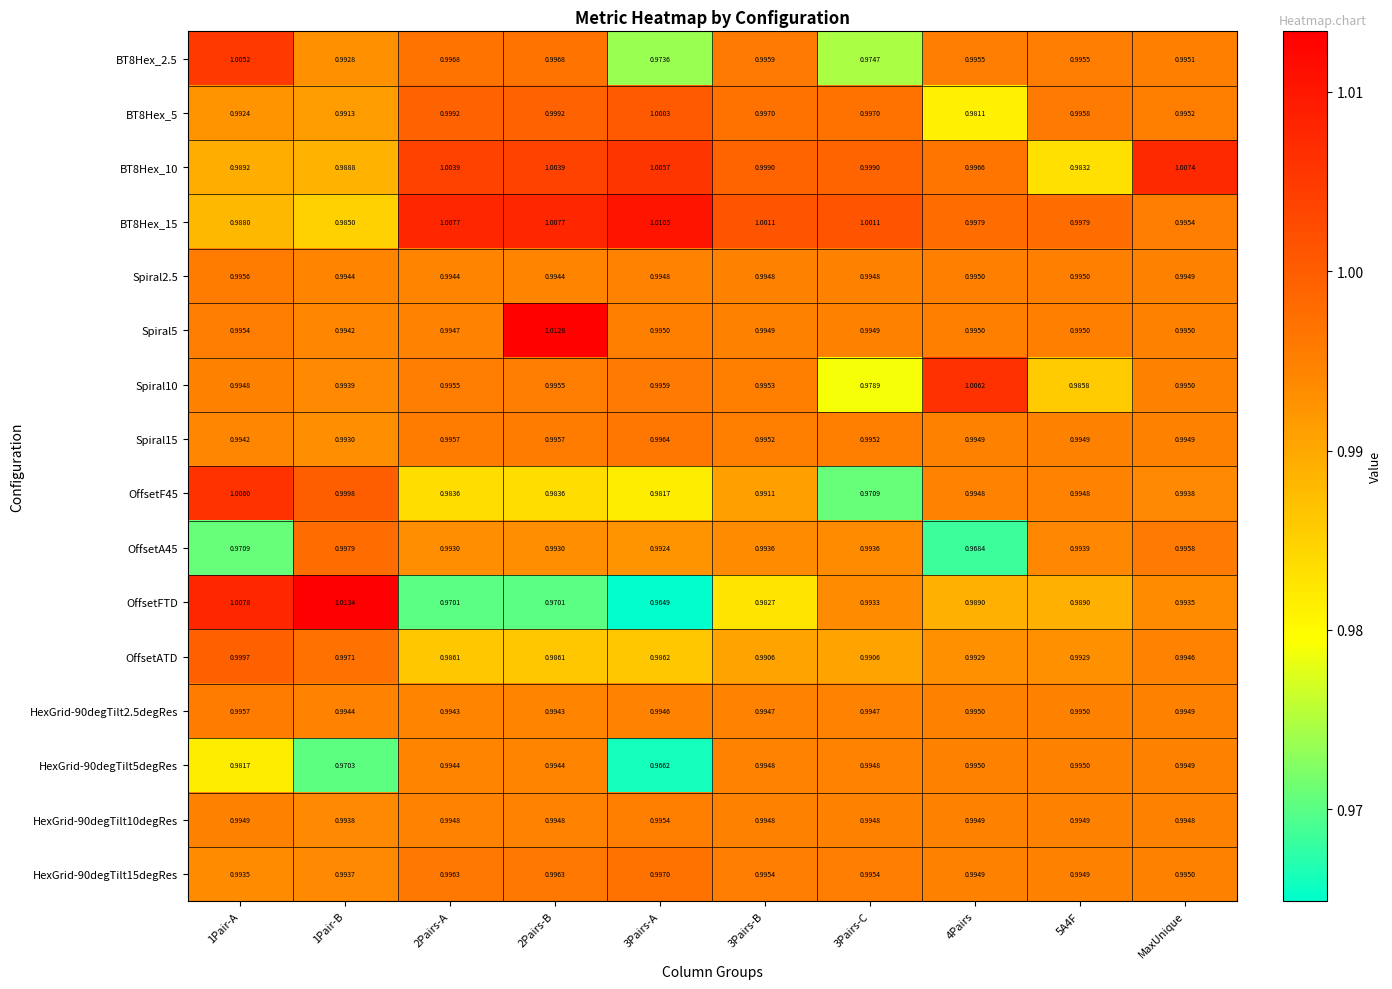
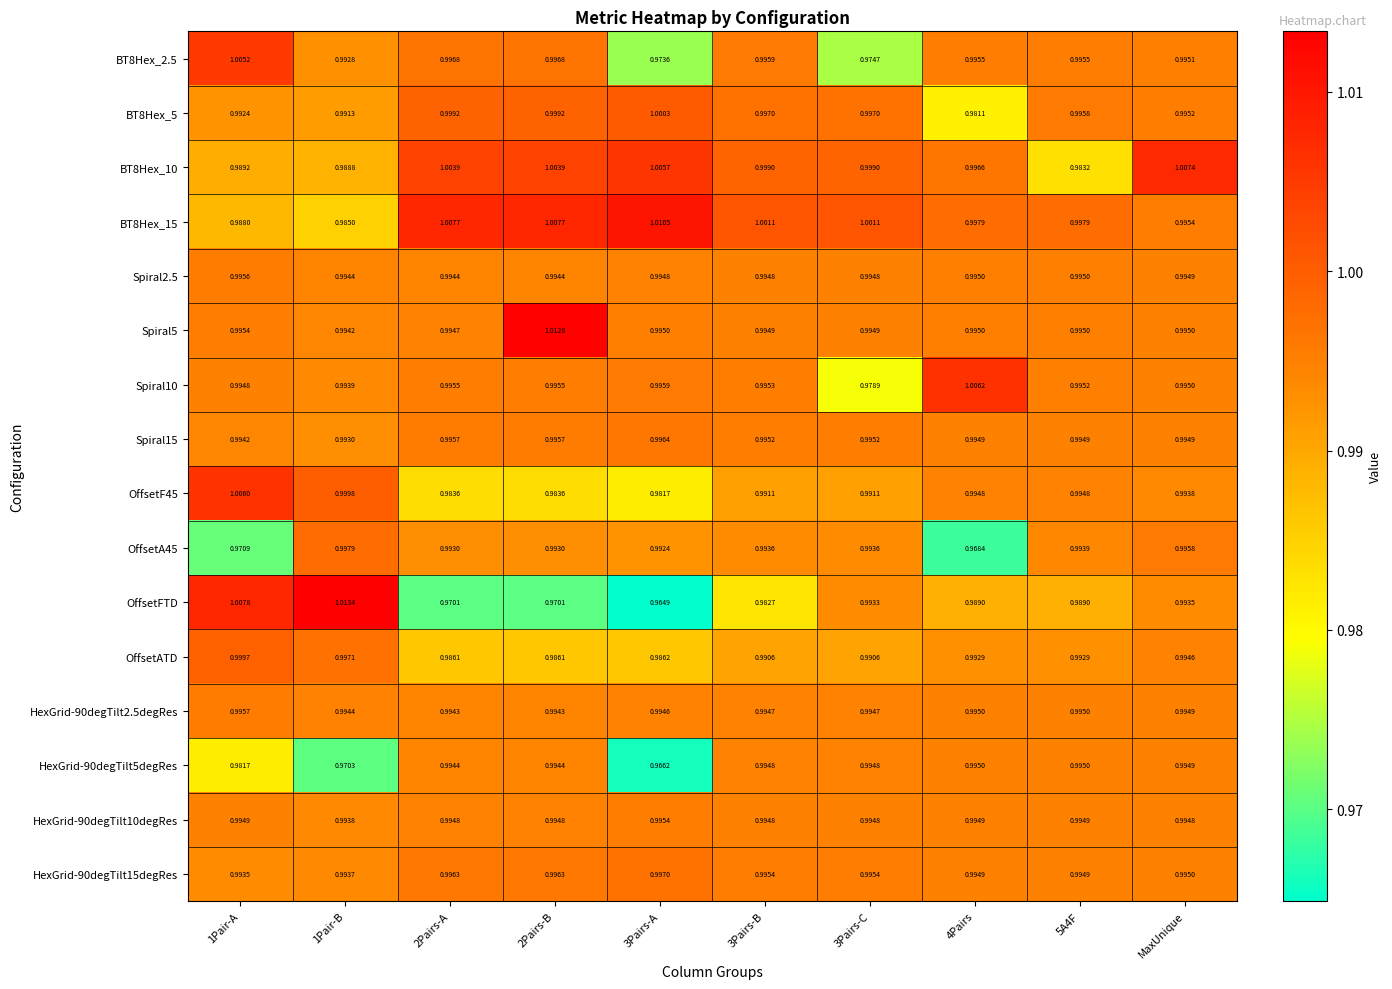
  {
    "BT8Hex_2.5": {
      "1Pair-A": 1.0052,
      "1Pair-B": 0.9928,
      "2Pairs-A": 0.9968,
      "2Pairs-B": 0.9968,
      "3Pairs-A": 0.9736,
      "3Pairs-B": 0.9959,
      "3Pairs-C": 0.9747,
      "4Pairs": 0.9955,
      "5A4F": 0.9955,
      "MaxUnique": 0.9951
    },
    "BT8Hex_5": {
      "1Pair-A": 0.9924,
      "1Pair-B": 0.9913,
      "2Pairs-A": 0.9992,
      "2Pairs-B": 0.9992,
      "3Pairs-A": 1.0003,
      "3Pairs-B": 0.9970,
      "3Pairs-C": 0.9970,
      "4Pairs": 0.9811,
      "5A4F": 0.9958,
      "MaxUnique": 0.9952
    },
    "BT8Hex_10": {
      "1Pair-A": 0.9892,
      "1Pair-B": 0.9888,
      "2Pairs-A": 1.0039,
      "2Pairs-B": 1.0039,
      "3Pairs-A": 1.0057,
      "3Pairs-B": 0.9990,
      "3Pairs-C": 0.9990,
      "4Pairs": 0.9966,
      "5A4F": 0.9832,
      "MaxUnique": 1.0074
    },
    "BT8Hex_15": {
      "1Pair-A": 0.9880,
      "1Pair-B": 0.9850,
      "2Pairs-A": 1.0077,
      "2Pairs-B": 1.0077,
      "3Pairs-A": 1.0105,
      "3Pairs-B": 1.0011,
      "3Pairs-C": 1.0011,
      "4Pairs": 0.9979,
      "5A4F": 0.9979,
      "MaxUnique": 0.9954
    },
    "Spiral2.5": {
      "1Pair-A": 0.9956,
      "1Pair-B": 0.9944,
      "2Pairs-A": 0.9944,
      "2Pairs-B": 0.9944,
      "3Pairs-A": 0.9948,
      "3Pairs-B": 0.9948,
      "3Pairs-C": 0.9948,
      "4Pairs": 0.9950,
      "5A4F": 0.9950,
      "MaxUnique": 0.9949
    },
    "Spiral5": {
      "1Pair-A": 0.9954,
      "1Pair-B": 0.9942,
      "2Pairs-A": 0.9947,
      "2Pairs-B": 1.0128,
      "3Pairs-A": 0.9950,
      "3Pairs-B": 0.9949,
      "3Pairs-C": 0.9949,
      "4Pairs": 0.9950,
      "5A4F": 0.9950,
      "MaxUnique": 0.9950
    },
    "Spiral10": {
      "1Pair-A": 0.9948,
      "1Pair-B": 0.9939,
      "2Pairs-A": 0.9955,
      "2Pairs-B": 0.9955,
      "3Pairs-A": 0.9959,
      "3Pairs-B": 0.9953,
      "3Pairs-C": 0.9789,
      "4Pairs": 1.0062,
-     "5A4F": 0.9858,
+     "5A4F": 0.9952,
      "MaxUnique": 0.9950
    },
    "Spiral15": {
      "1Pair-A": 0.9942,
      "1Pair-B": 0.9930,
      "2Pairs-A": 0.9957,
      "2Pairs-B": 0.9957,
      "3Pairs-A": 0.9964,
      "3Pairs-B": 0.9952,
      "3Pairs-C": 0.9952,
      "4Pairs": 0.9949,
      "5A4F": 0.9949,
      "MaxUnique": 0.9949
    },
    "OffsetF45": {
      "1Pair-A": 1.0060,
      "1Pair-B": 0.9998,
      "2Pairs-A": 0.9836,
      "2Pairs-B": 0.9836,
      "3Pairs-A": 0.9817,
      "3Pairs-B": 0.9911,
-     "3Pairs-C": 0.9709,
+     "3Pairs-C": 0.9911,
      "4Pairs": 0.9948,
      "5A4F": 0.9948,
      "MaxUnique": 0.9938
    },
    "OffsetA45": {
      "1Pair-A": 0.9709,
      "1Pair-B": 0.9979,
      "2Pairs-A": 0.9930,
      "2Pairs-B": 0.9930,
      "3Pairs-A": 0.9924,
      "3Pairs-B": 0.9936,
      "3Pairs-C": 0.9936,
      "4Pairs": 0.9684,
      "5A4F": 0.9939,
      "MaxUnique": 0.9958
    },
    "OffsetFTD": {
      "1Pair-A": 1.0078,
      "1Pair-B": 1.0134,
      "2Pairs-A": 0.9701,
      "2Pairs-B": 0.9701,
      "3Pairs-A": 0.9649,
      "3Pairs-B": 0.9827,
      "3Pairs-C": 0.9933,
      "4Pairs": 0.9890,
      "5A4F": 0.9890,
      "MaxUnique": 0.9935
    },
    "OffsetATD": {
      "1Pair-A": 0.9997,
      "1Pair-B": 0.9971,
      "2Pairs-A": 0.9861,
      "2Pairs-B": 0.9861,
      "3Pairs-A": 0.9862,
      "3Pairs-B": 0.9906,
      "3Pairs-C": 0.9906,
      "4Pairs": 0.9929,
      "5A4F": 0.9929,
      "MaxUnique": 0.9946
    },
    "HexGrid-90degTilt2.5degRes": {
      "1Pair-A": 0.9957,
      "1Pair-B": 0.9944,
      "2Pairs-A": 0.9943,
      "2Pairs-B": 0.9943,
      "3Pairs-A": 0.9946,
      "3Pairs-B": 0.9947,
      "3Pairs-C": 0.9947,
      "4Pairs": 0.9950,
      "5A4F": 0.9950,
      "MaxUnique": 0.9949
    },
    "HexGrid-90degTilt5degRes": {
      "1Pair-A": 0.9817,
      "1Pair-B": 0.9703,
      "2Pairs-A": 0.9944,
      "2Pairs-B": 0.9944,
      "3Pairs-A": 0.9662,
      "3Pairs-B": 0.9948,
      "3Pairs-C": 0.9948,
      "4Pairs": 0.9950,
      "5A4F": 0.9950,
      "MaxUnique": 0.9949
    },
    "HexGrid-90degTilt10degRes": {
      "1Pair-A": 0.9949,
      "1Pair-B": 0.9938,
      "2Pairs-A": 0.9948,
      "2Pairs-B": 0.9948,
      "3Pairs-A": 0.9954,
      "3Pairs-B": 0.9948,
      "3Pairs-C": 0.9948,
      "4Pairs": 0.9949,
      "5A4F": 0.9949,
      "MaxUnique": 0.9948
    },
    "HexGrid-90degTilt15degRes": {
      "1Pair-A": 0.9935,
      "1Pair-B": 0.9937,
      "2Pairs-A": 0.9963,
      "2Pairs-B": 0.9963,
      "3Pairs-A": 0.9970,
      "3Pairs-B": 0.9954,
      "3Pairs-C": 0.9954,
      "4Pairs": 0.9949,
      "5A4F": 0.9949,
      "MaxUnique": 0.9950
    }
  }
